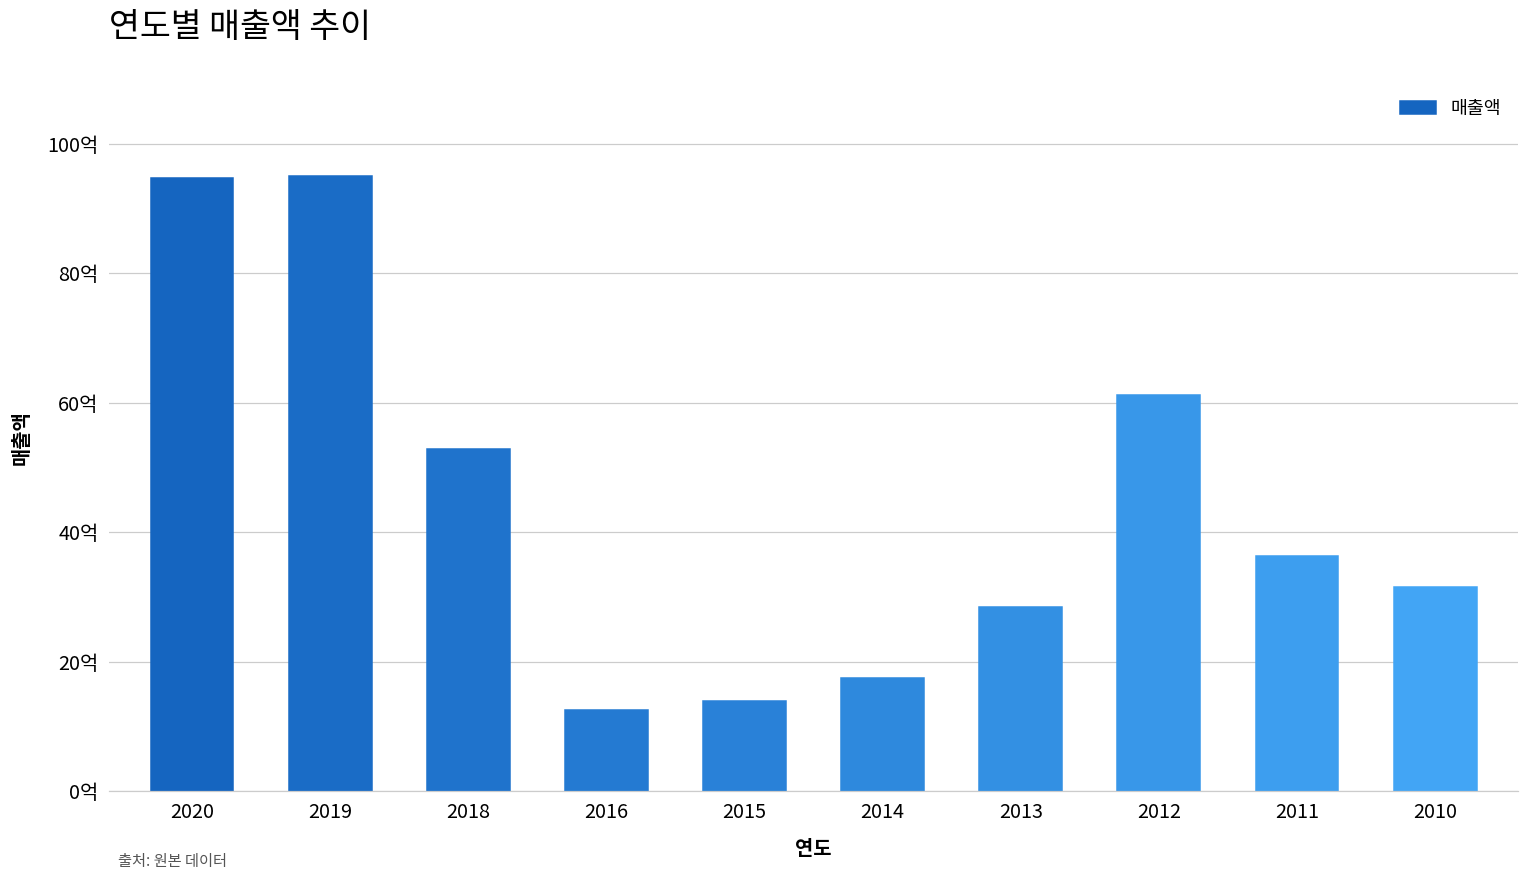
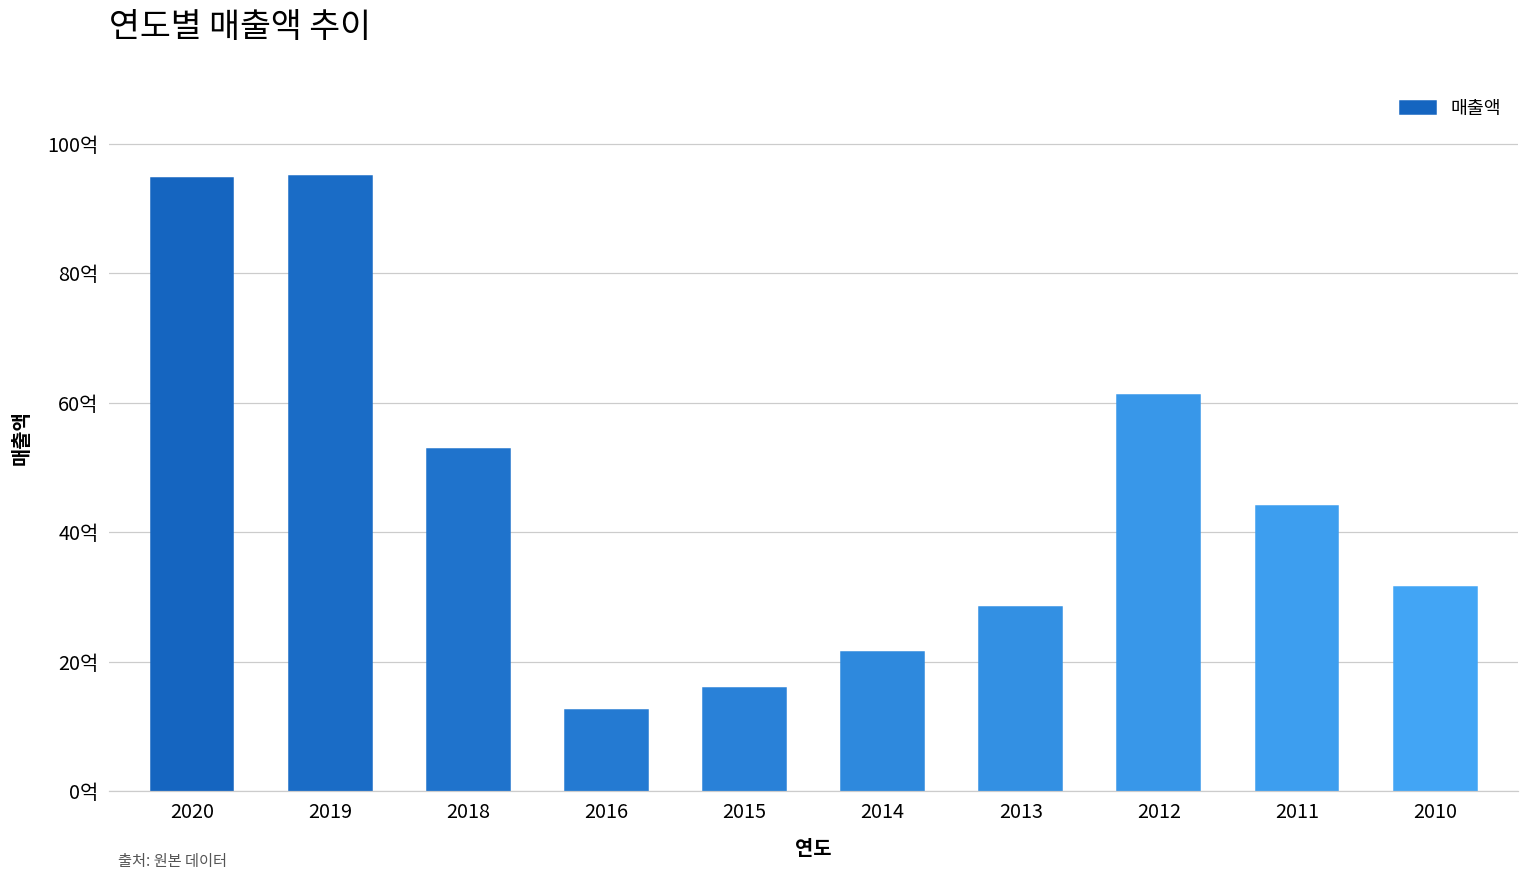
  {
    "2020": "95억",
    "2019": "95억",
    "2018": "53억",
    "2016": "13억",
-   "2015": "14억",
-   "2014": "18억",
+   "2015": "16억",
+   "2014": "22억",
    "2013": "28억",
    "2012": "61억",
-   "2011": "36억",
+   "2011": "44억",
    "2010": "32억"
  }
